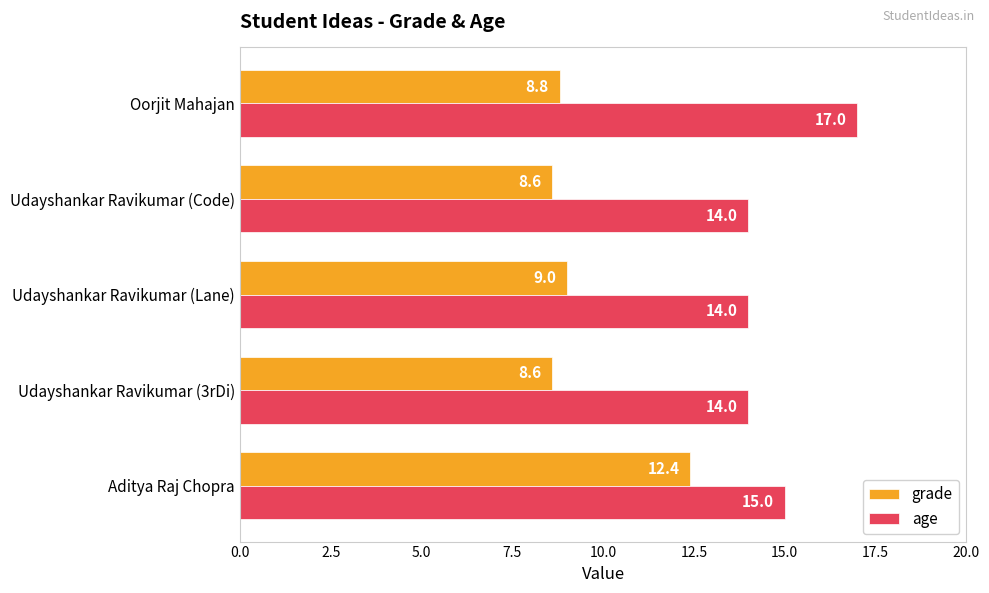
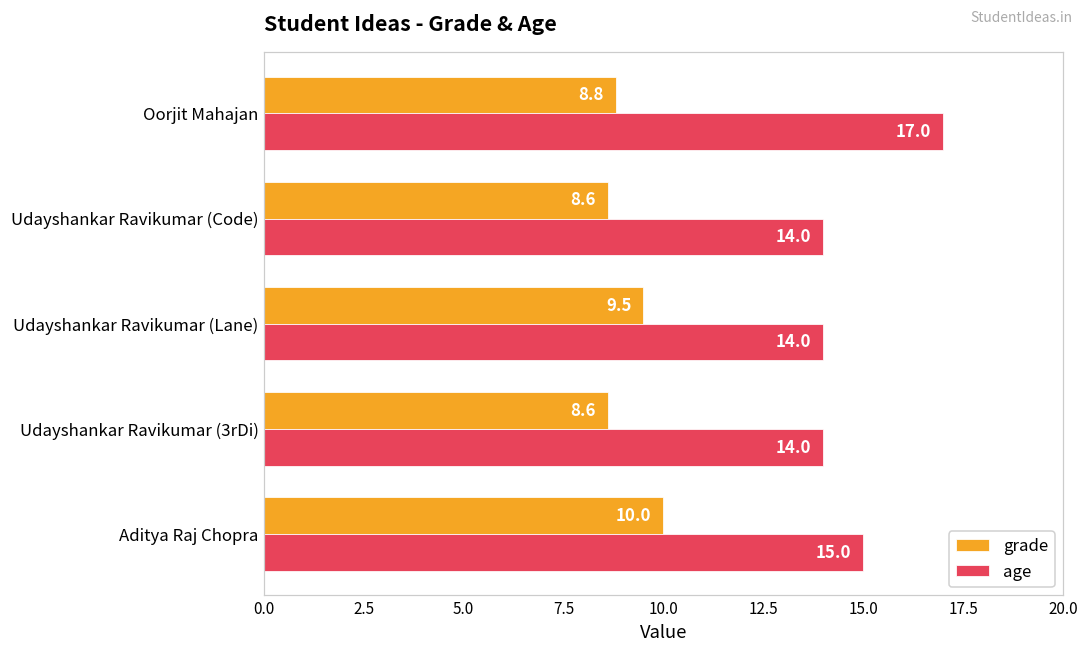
  {
    "grade": {
      "Oorjit Mahajan": 8.8,
      "Udayshankar Ravikumar (Code)": 8.6,
-     "Udayshankar Ravikumar (Lane)": 9.0,
+     "Udayshankar Ravikumar (Lane)": 9.5,
      "Udayshankar Ravikumar (3rDi)": 8.6,
-     "Aditya Raj Chopra": 12.4
+     "Aditya Raj Chopra": 10.0
    },
    "age": {
      "Oorjit Mahajan": 17.0,
      "Udayshankar Ravikumar (Code)": 14.0,
      "Udayshankar Ravikumar (Lane)": 14.0,
      "Udayshankar Ravikumar (3rDi)": 14.0,
      "Aditya Raj Chopra": 15.0
    }
  }
